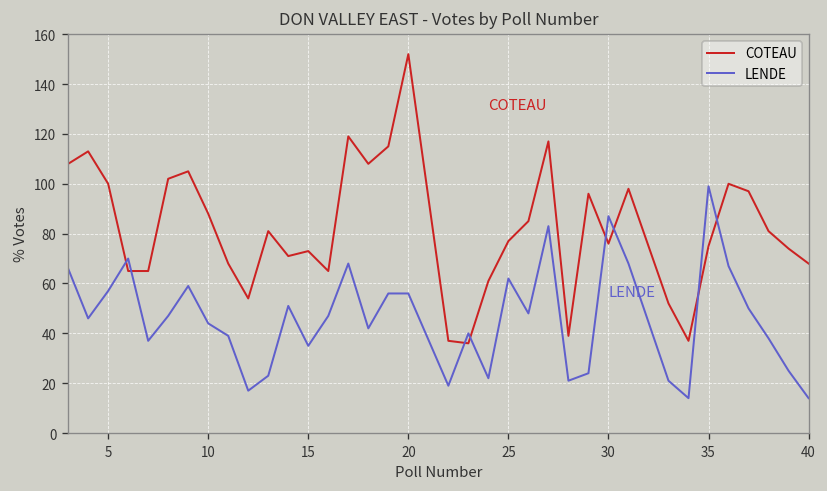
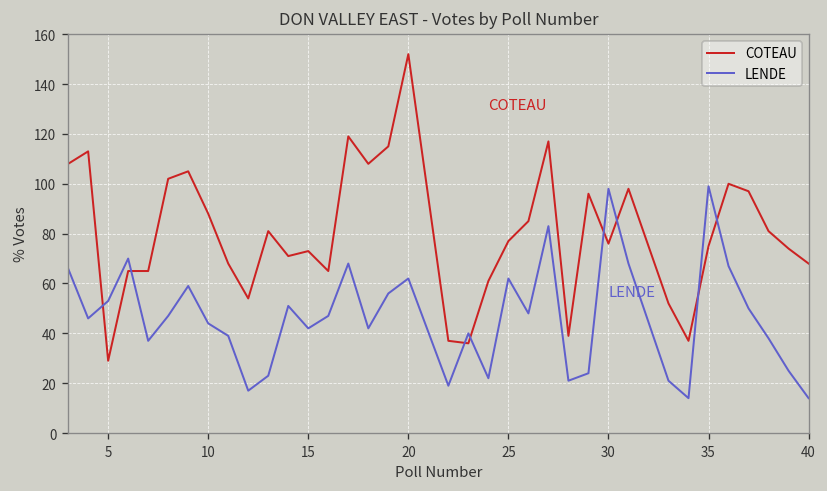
  {
    "COTEAU": {
-     "5": 100,
+     "5": 29,
      "10": 88,
      "15": 73,
      "20": 152,
      "25": 77,
      "30": 76,
      "35": 75,
      "40": 68
    },
    "LENDE": {
-     "5": 57,
+     "5": 53,
      "10": 44,
-     "15": 35,
-     "20": 56,
+     "15": 42,
+     "20": 62,
      "25": 62,
-     "30": 87,
+     "30": 98,
      "35": 99,
      "40": 14
    }
  }
